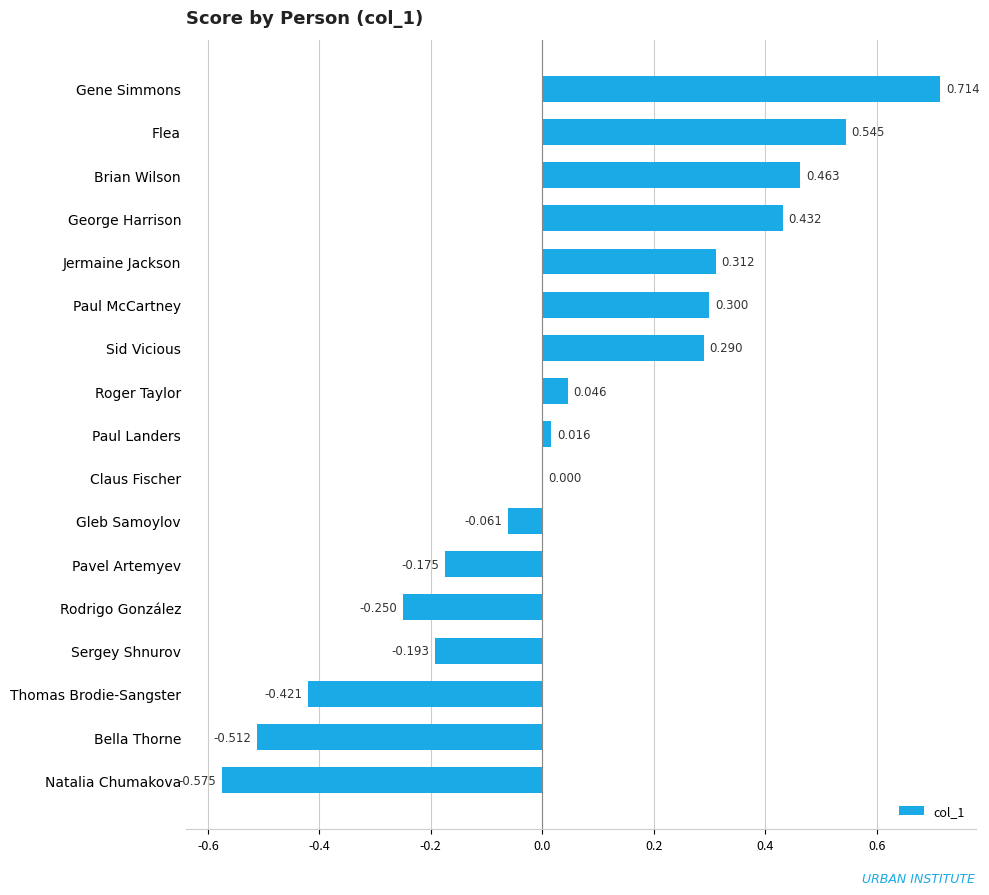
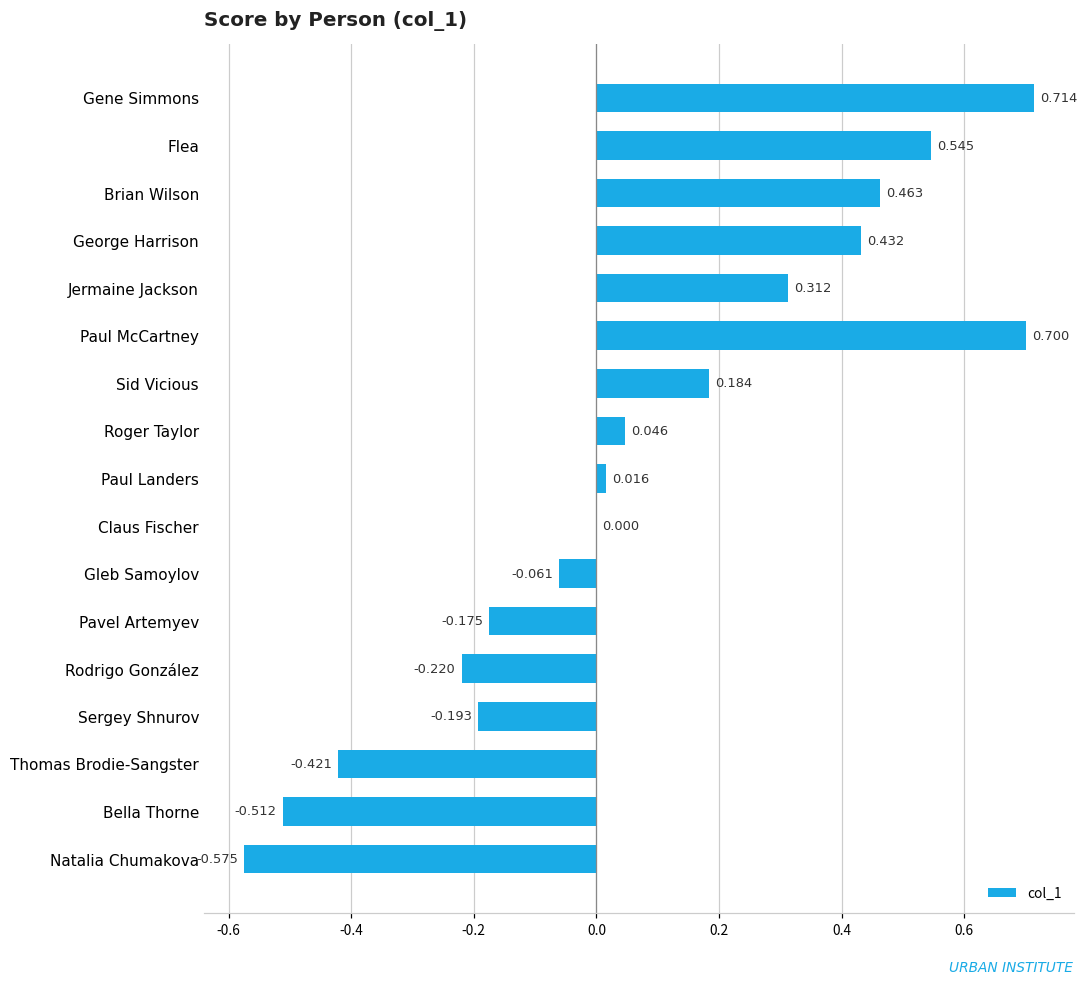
  {
    "Gene Simmons": 0.714,
    "Flea": 0.545,
    "Brian Wilson": 0.463,
    "George Harrison": 0.432,
    "Jermaine Jackson": 0.312,
-   "Paul McCartney": 0.300,
-   "Sid Vicious": 0.290,
+   "Paul McCartney": 0.700,
+   "Sid Vicious": 0.184,
    "Roger Taylor": 0.046,
    "Paul Landers": 0.016,
    "Claus Fischer": 0.000,
    "Gleb Samoylov": -0.061,
    "Pavel Artemyev": -0.175,
-   "Rodrigo González": -0.250,
+   "Rodrigo González": -0.220,
    "Sergey Shnurov": -0.193,
    "Thomas Brodie-Sangster": -0.421,
    "Bella Thorne": -0.512,
    "Natalia Chumakova": -0.575
  }
